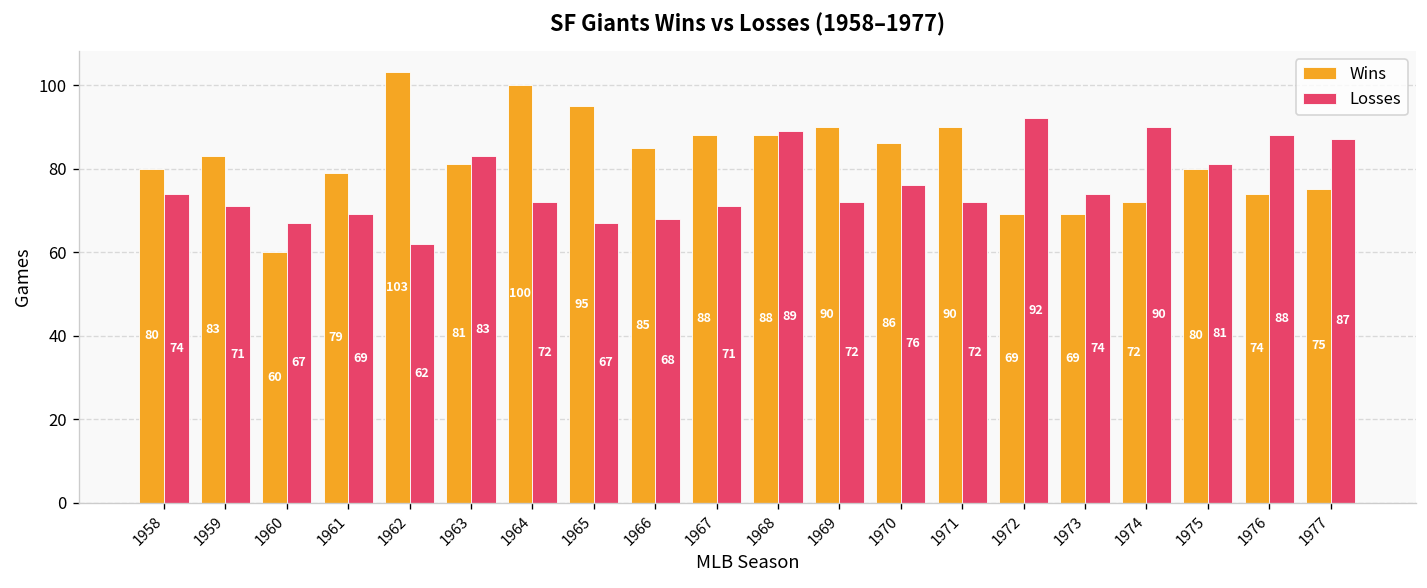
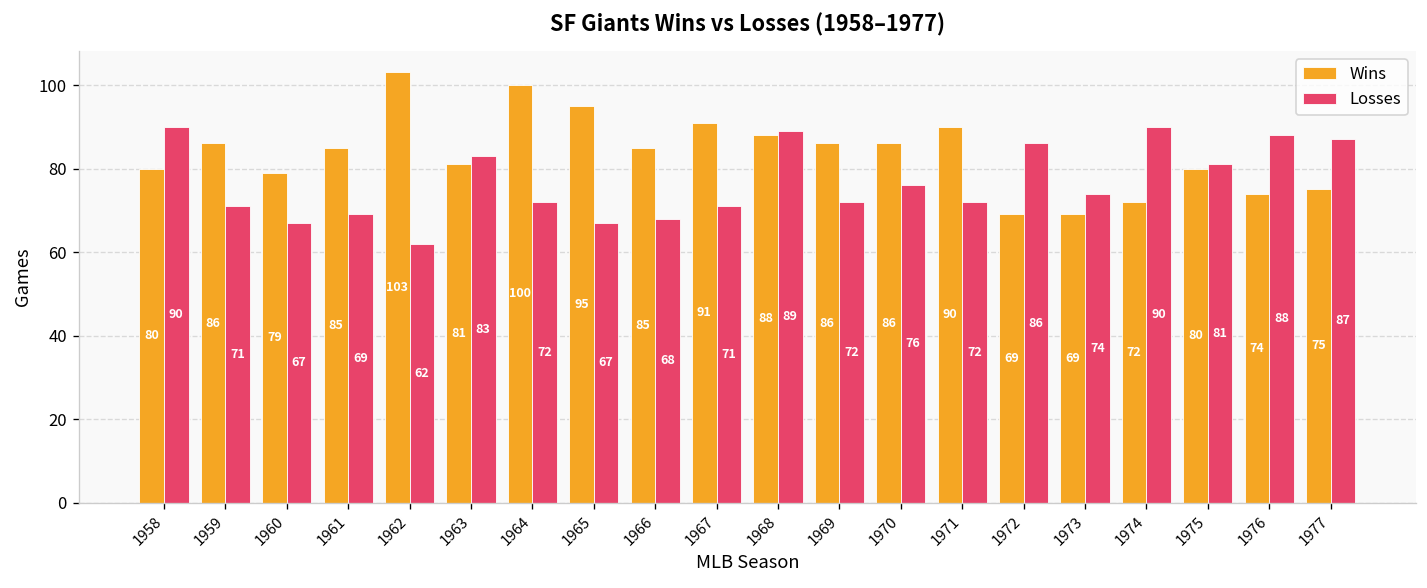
  {
    "Wins": {
      "1958": 80,
-     "1959": 83,
-     "1960": 60,
-     "1961": 79,
+     "1959": 86,
+     "1960": 79,
+     "1961": 85,
      "1962": 103,
      "1963": 81,
      "1964": 100,
      "1965": 95,
      "1966": 85,
-     "1967": 88,
+     "1967": 91,
      "1968": 88,
-     "1969": 90,
+     "1969": 86,
      "1970": 86,
      "1971": 90,
      "1972": 69,
      "1973": 69,
      "1974": 72,
      "1975": 80,
      "1976": 74,
      "1977": 75
    },
    "Losses": {
-     "1958": 74,
+     "1958": 90,
      "1959": 71,
      "1960": 67,
      "1961": 69,
      "1962": 62,
      "1963": 83,
      "1964": 72,
      "1965": 67,
      "1966": 68,
      "1967": 71,
      "1968": 89,
      "1969": 72,
      "1970": 76,
      "1971": 72,
-     "1972": 92,
+     "1972": 86,
      "1973": 74,
      "1974": 90,
      "1975": 81,
      "1976": 88,
      "1977": 87
    }
  }
